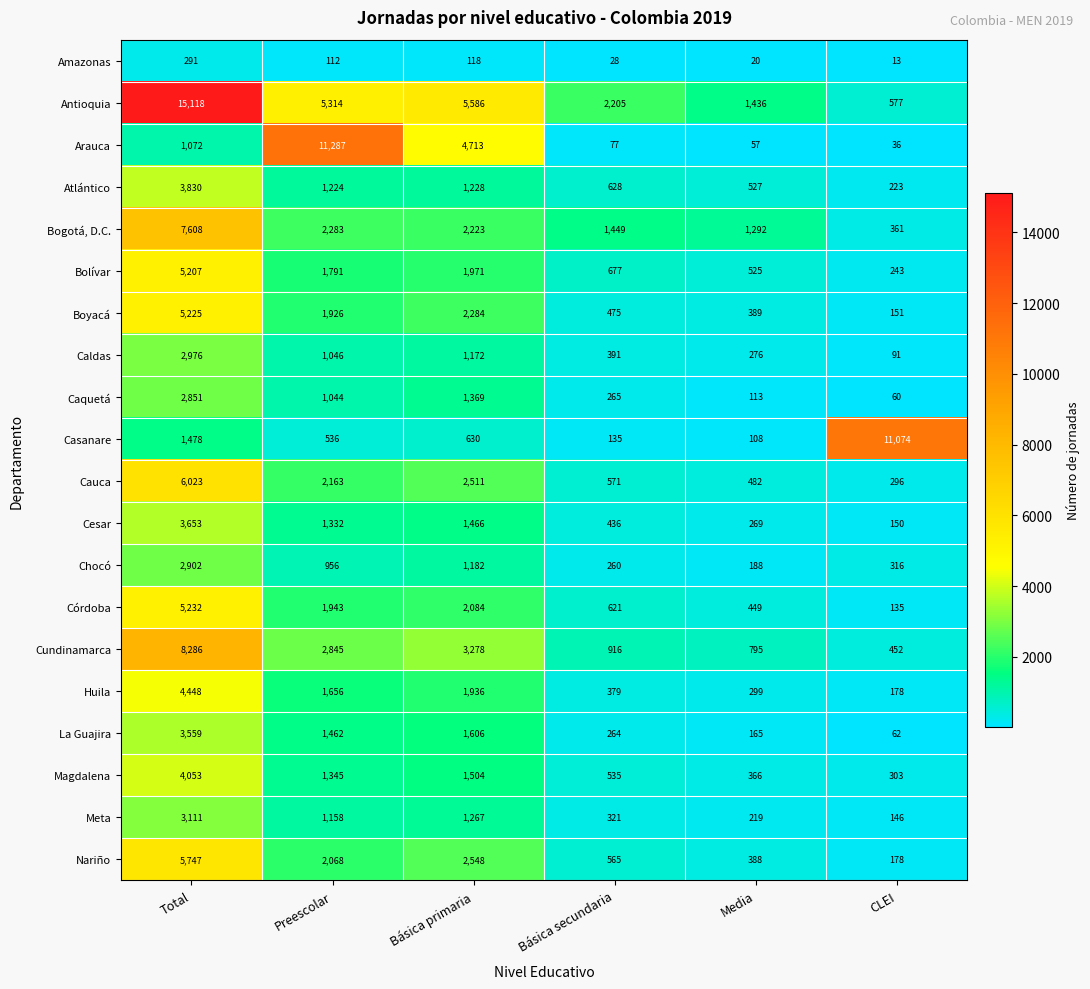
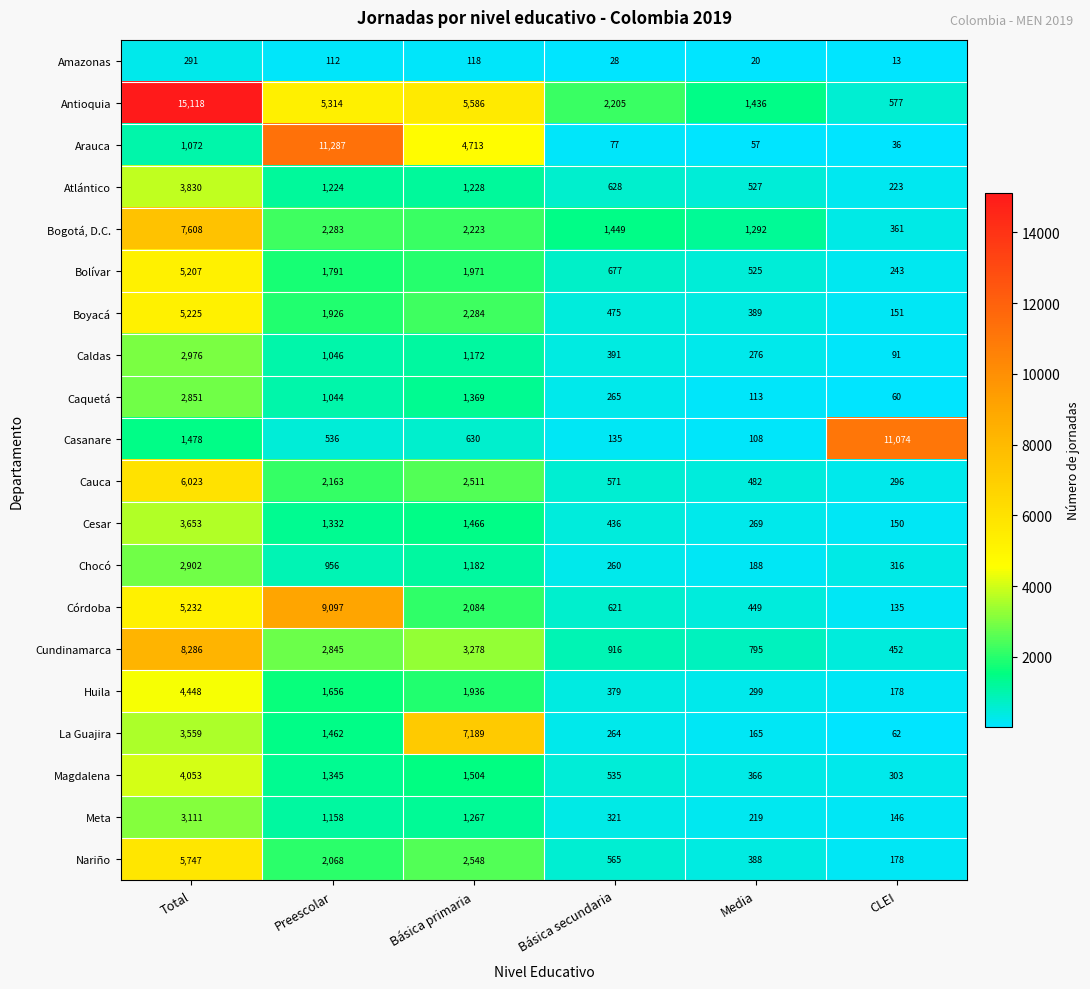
  {
    "Amazonas": {
      "Total": "291",
      "Preescolar": "112",
      "Básica primaria": "118",
      "Básica secundaria": "28",
      "Media": "20",
      "CLEI": "13"
    },
    "Antioquia": {
      "Total": "15,118",
      "Preescolar": "5,314",
      "Básica primaria": "5,586",
      "Básica secundaria": "2,205",
      "Media": "1,436",
      "CLEI": "577"
    },
    "Arauca": {
      "Total": "1,072",
      "Preescolar": "11,287",
      "Básica primaria": "4,713",
      "Básica secundaria": "77",
      "Media": "57",
      "CLEI": "36"
    },
    "Atlántico": {
      "Total": "3,830",
      "Preescolar": "1,224",
      "Básica primaria": "1,228",
      "Básica secundaria": "628",
      "Media": "527",
      "CLEI": "223"
    },
    "Bogotá, D.C.": {
      "Total": "7,608",
      "Preescolar": "2,283",
      "Básica primaria": "2,223",
      "Básica secundaria": "1,449",
      "Media": "1,292",
      "CLEI": "361"
    },
    "Bolívar": {
      "Total": "5,207",
      "Preescolar": "1,791",
      "Básica primaria": "1,971",
      "Básica secundaria": "677",
      "Media": "525",
      "CLEI": "243"
    },
    "Boyacá": {
      "Total": "5,225",
      "Preescolar": "1,926",
      "Básica primaria": "2,284",
      "Básica secundaria": "475",
      "Media": "389",
      "CLEI": "151"
    },
    "Caldas": {
      "Total": "2,976",
      "Preescolar": "1,046",
      "Básica primaria": "1,172",
      "Básica secundaria": "391",
      "Media": "276",
      "CLEI": "91"
    },
    "Caquetá": {
      "Total": "2,851",
      "Preescolar": "1,044",
      "Básica primaria": "1,369",
      "Básica secundaria": "265",
      "Media": "113",
      "CLEI": "60"
    },
    "Casanare": {
      "Total": "1,478",
      "Preescolar": "536",
      "Básica primaria": "630",
      "Básica secundaria": "135",
      "Media": "108",
      "CLEI": "11,074"
    },
    "Cauca": {
      "Total": "6,023",
      "Preescolar": "2,163",
      "Básica primaria": "2,511",
      "Básica secundaria": "571",
      "Media": "482",
      "CLEI": "296"
    },
    "Cesar": {
      "Total": "3,653",
      "Preescolar": "1,332",
      "Básica primaria": "1,466",
      "Básica secundaria": "436",
      "Media": "269",
      "CLEI": "150"
    },
    "Chocó": {
      "Total": "2,902",
      "Preescolar": "956",
      "Básica primaria": "1,182",
      "Básica secundaria": "260",
      "Media": "188",
      "CLEI": "316"
    },
    "Córdoba": {
      "Total": "5,232",
-     "Preescolar": "1,943",
+     "Preescolar": "9,097",
      "Básica primaria": "2,084",
      "Básica secundaria": "621",
      "Media": "449",
      "CLEI": "135"
    },
    "Cundinamarca": {
      "Total": "8,286",
      "Preescolar": "2,845",
      "Básica primaria": "3,278",
      "Básica secundaria": "916",
      "Media": "795",
      "CLEI": "452"
    },
    "Huila": {
      "Total": "4,448",
      "Preescolar": "1,656",
      "Básica primaria": "1,936",
      "Básica secundaria": "379",
      "Media": "299",
      "CLEI": "178"
    },
    "La Guajira": {
      "Total": "3,559",
      "Preescolar": "1,462",
-     "Básica primaria": "1,606",
+     "Básica primaria": "7,189",
      "Básica secundaria": "264",
      "Media": "165",
      "CLEI": "62"
    },
    "Magdalena": {
      "Total": "4,053",
      "Preescolar": "1,345",
      "Básica primaria": "1,504",
      "Básica secundaria": "535",
      "Media": "366",
      "CLEI": "303"
    },
    "Meta": {
      "Total": "3,111",
      "Preescolar": "1,158",
      "Básica primaria": "1,267",
      "Básica secundaria": "321",
      "Media": "219",
      "CLEI": "146"
    },
    "Nariño": {
      "Total": "5,747",
      "Preescolar": "2,068",
      "Básica primaria": "2,548",
      "Básica secundaria": "565",
      "Media": "388",
      "CLEI": "178"
    }
  }
